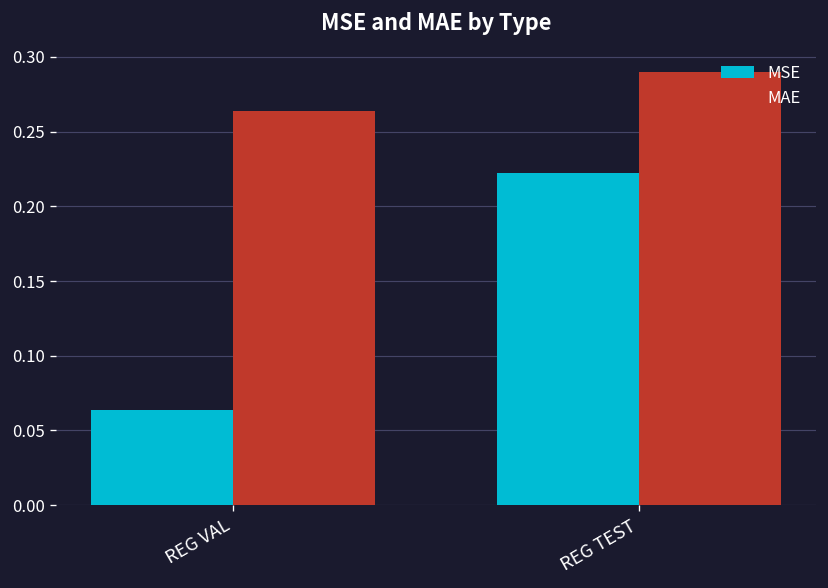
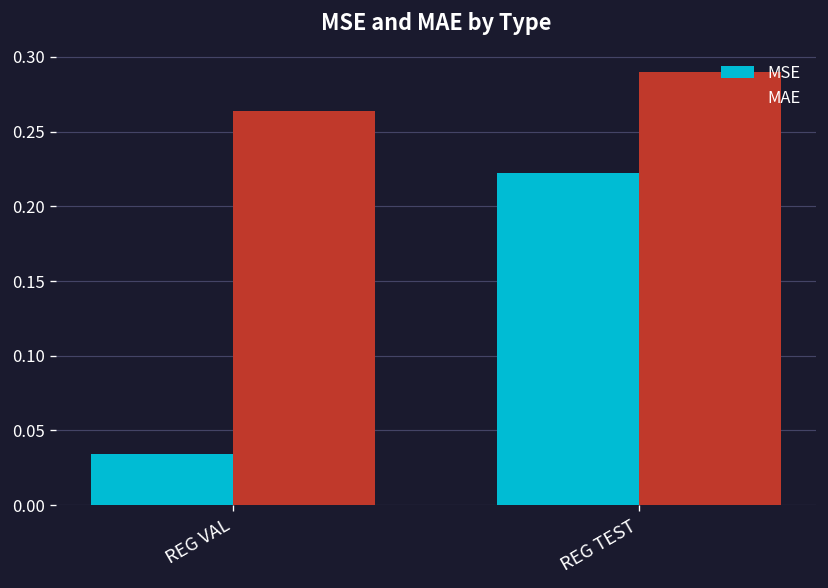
  {
    "MSE": {
-     "REG VAL": 0.064,
+     "REG VAL": 0.034,
      "REG TEST": 0.223
    },
    "MAE": {
      "REG VAL": 0.264,
      "REG TEST": 0.290
    }
  }
